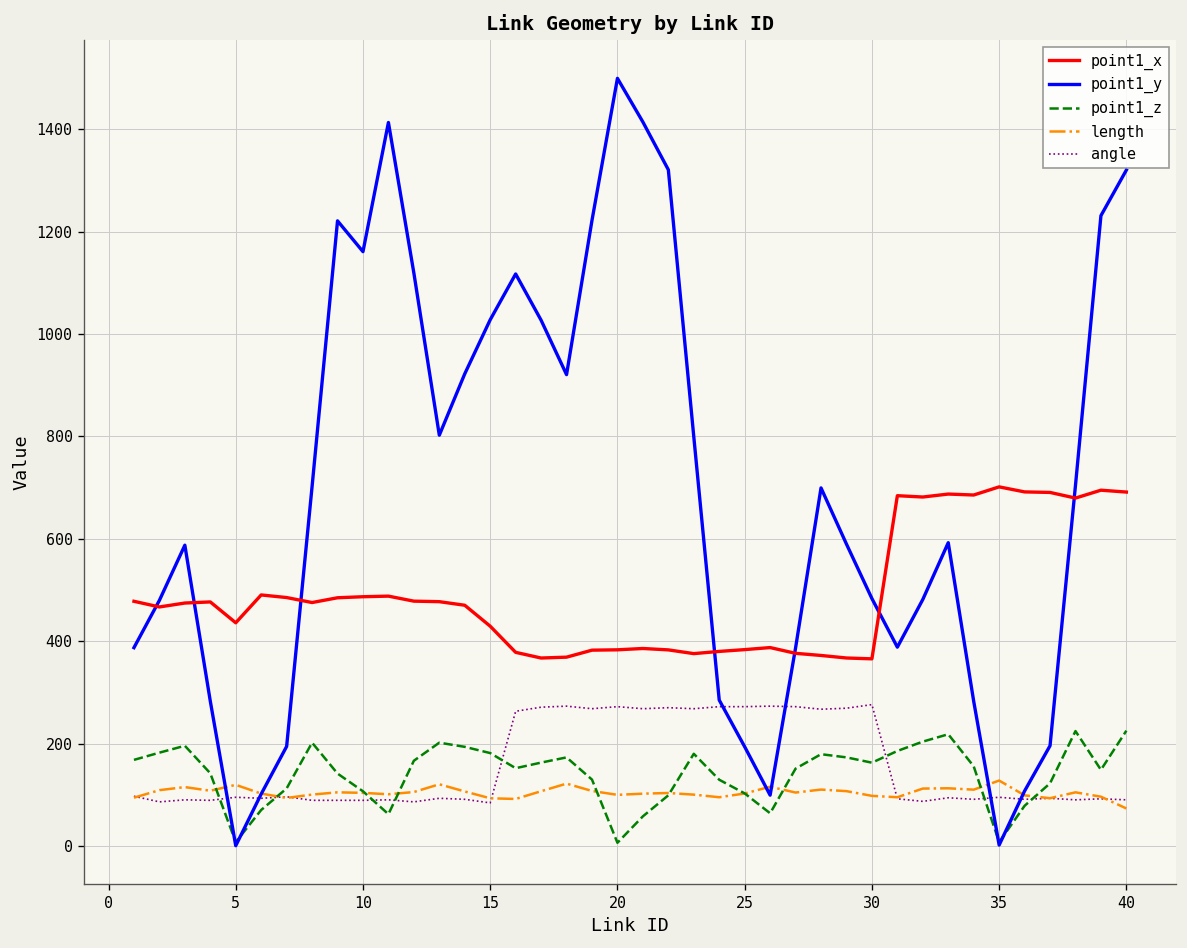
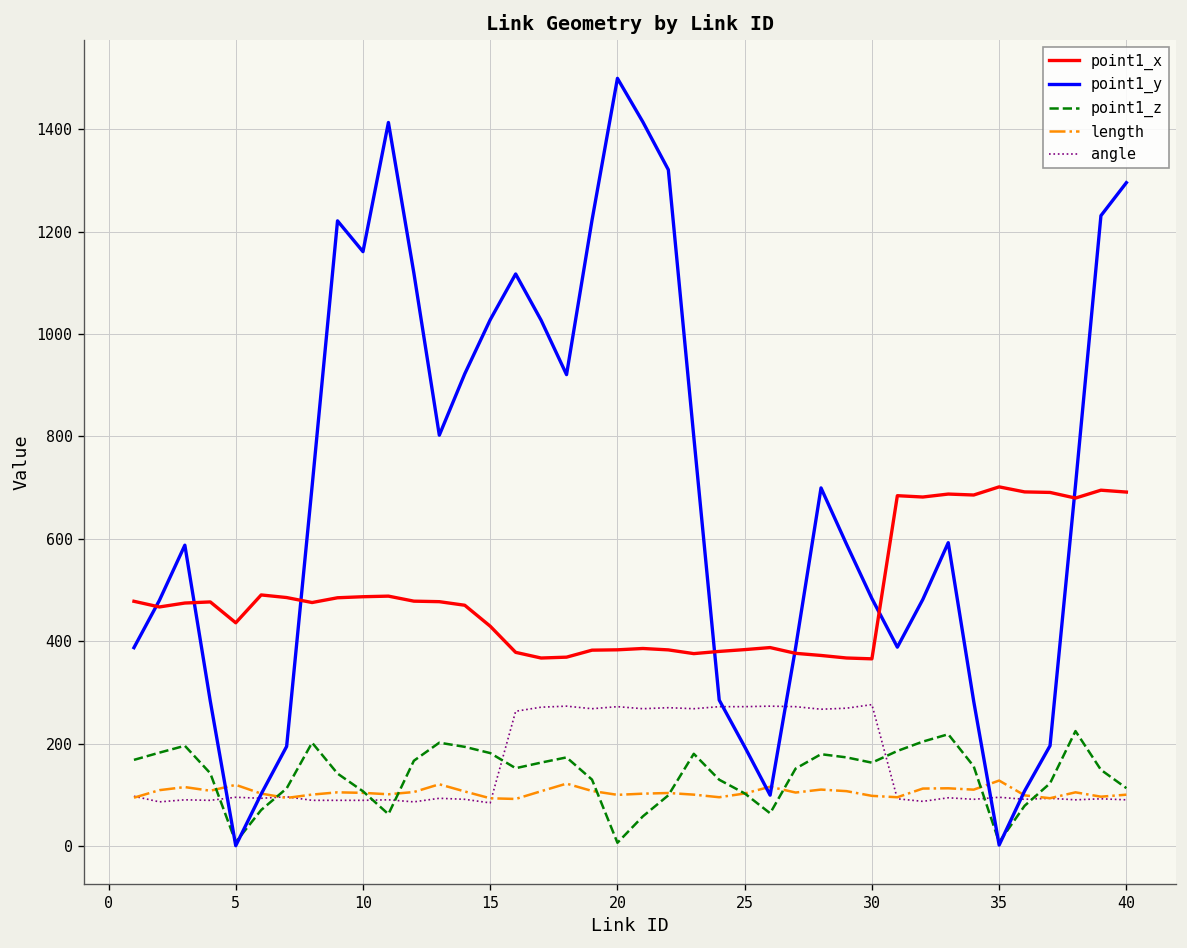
  {
    "point1_x": {
      "5": 440,
      "10": 490,
      "15": 430,
      "20": 380,
      "25": 380,
      "30": 370,
      "35": 700,
      "40": 690
    },
    "point1_y": {
      "5": 0,
      "10": 1160,
      "15": 1030,
      "20": 1500,
      "25": 190,
      "30": 480,
-     "40": 1320
+     "40": 1300
    },
    "point1_z": {
      "5": 10,
      "15": 180,
      "20": 10,
      "30": 160,
-     "40": 230
+     "40": 110
    },
    "length": {
      "5": 120,
      "15": 90,
      "20": 100,
      "30": 100,
      "35": 130,
-     "40": 70
+     "40": 100
    },
    "angle": {
      "5": 100,
      "10": 90,
      "15": 80,
      "20": 270,
      "25": 270,
      "30": 280,
      "35": 100,
      "40": 90
    }
  }
